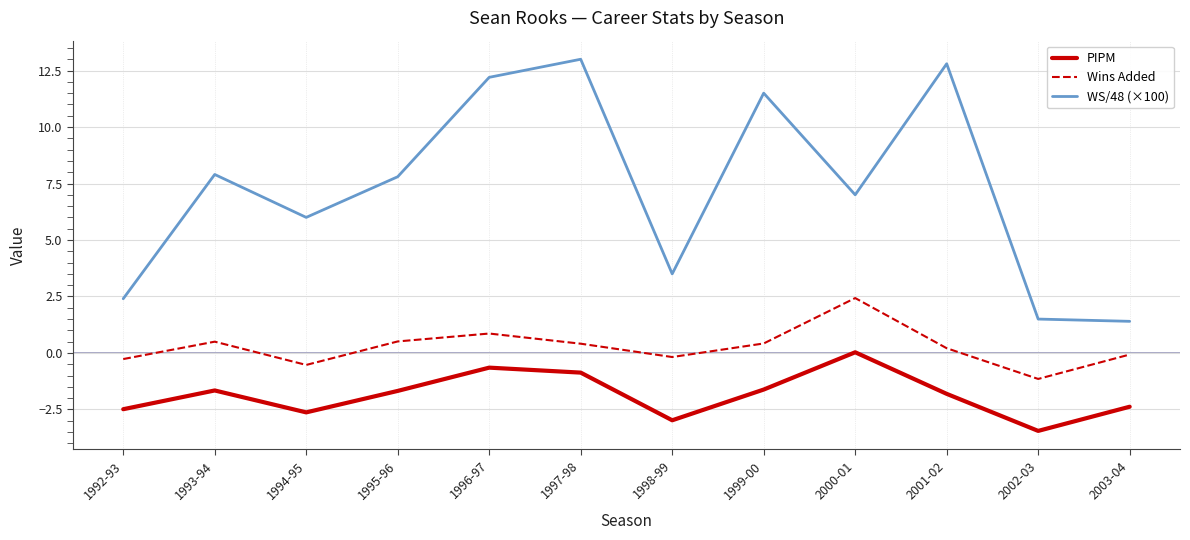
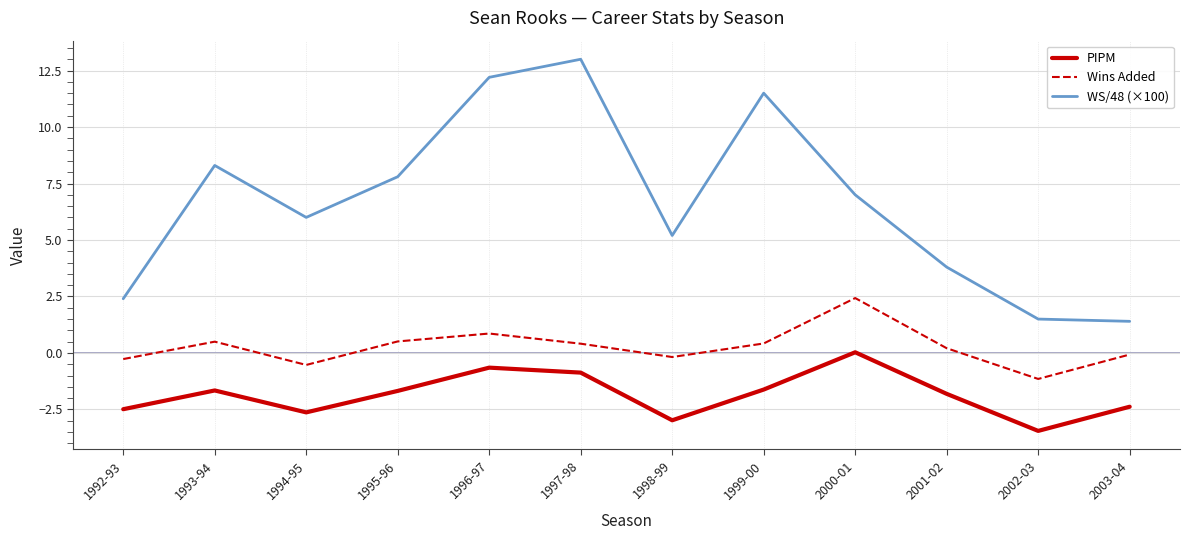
  {
    "WS/48 (×100)": {
      "1992-93": 2.4,
-     "1993-94": 7.9,
+     "1993-94": 8.3,
      "1994-95": 6.0,
      "1995-96": 7.8,
      "1996-97": 12.2,
      "1997-98": 13.0,
-     "1998-99": 3.5,
+     "1998-99": 5.2,
      "1999-00": 11.5,
      "2000-01": 7.0,
-     "2001-02": 12.8,
+     "2001-02": 3.8,
      "2002-03": 1.5,
      "2003-04": 1.4
    }
  }
